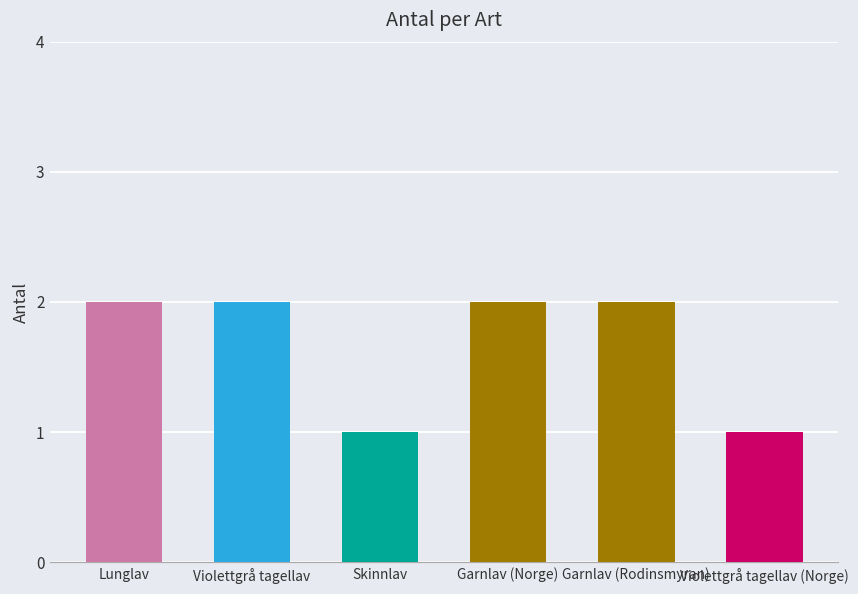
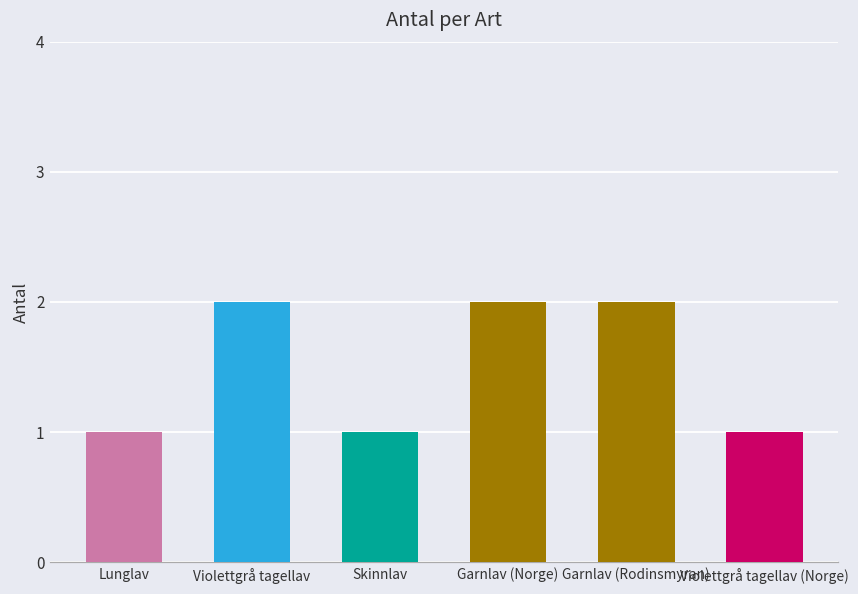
  {
-   "Lunglav": 2,
+   "Lunglav": 1,
    "Violettgrå tagellav": 2,
    "Skinnlav": 1,
    "Garnlav (Norge)": 2
  }
